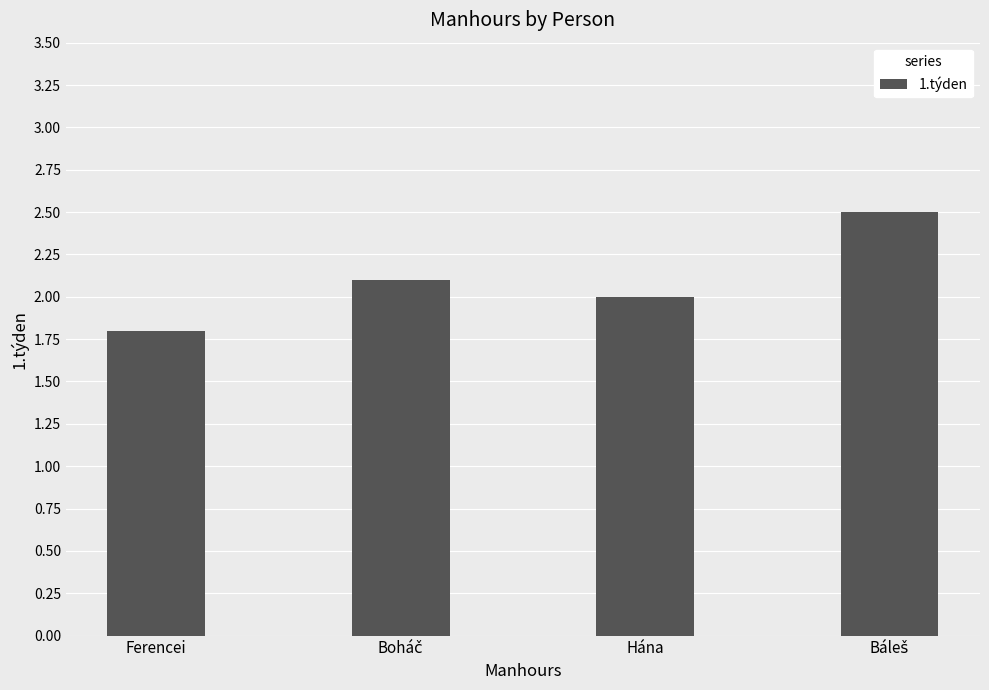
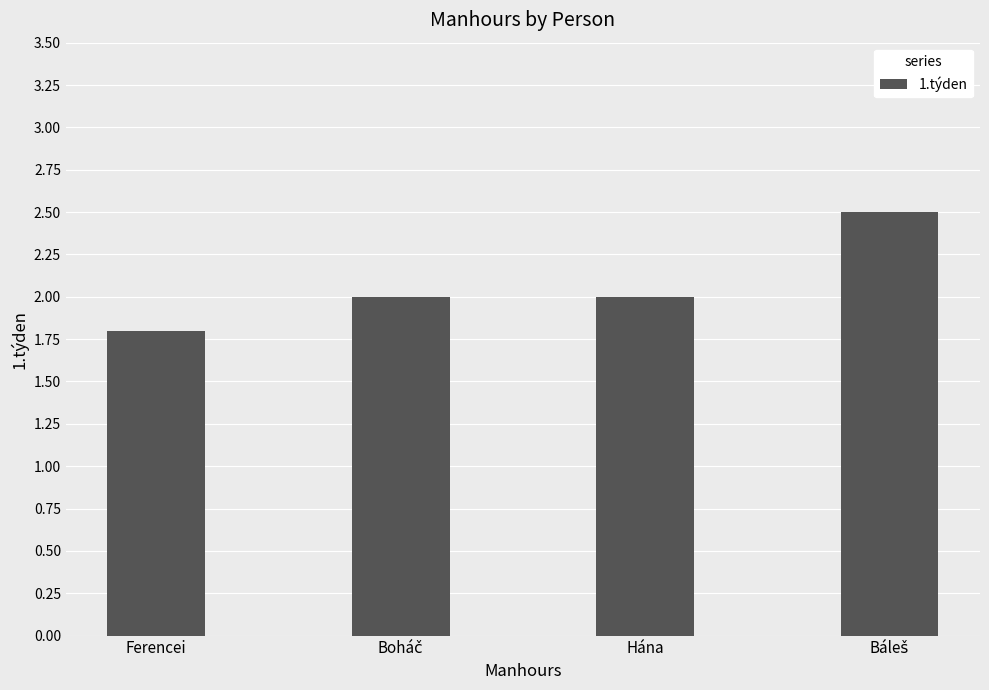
  {
    "Ferencei": 1.8,
-   "Boháč": 2.1,
+   "Boháč": 2.0,
    "Hána": 2.0,
    "Báleš": 2.5
  }
